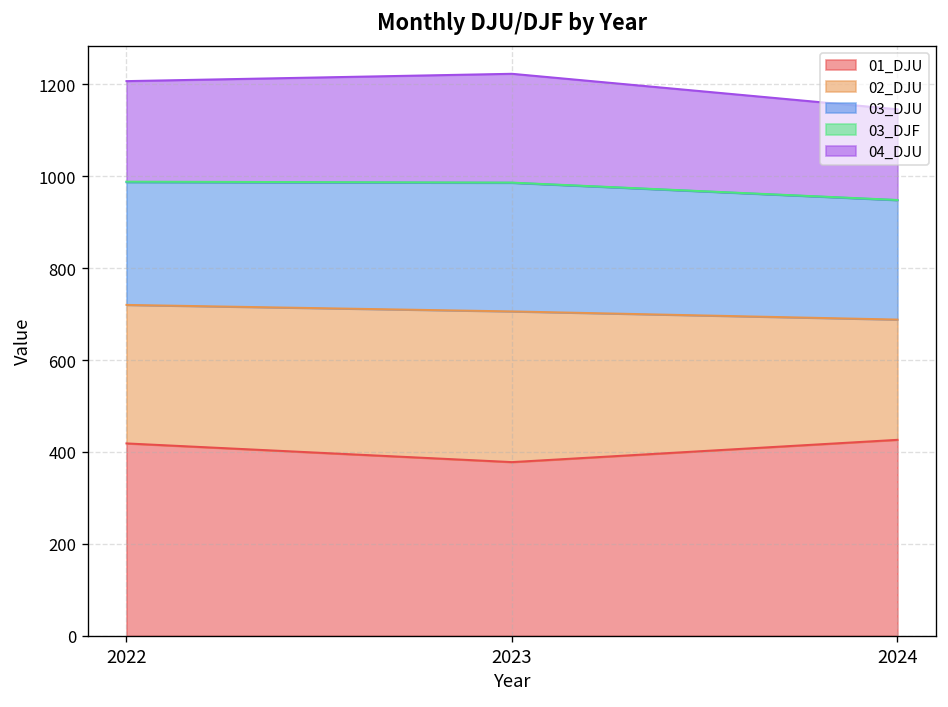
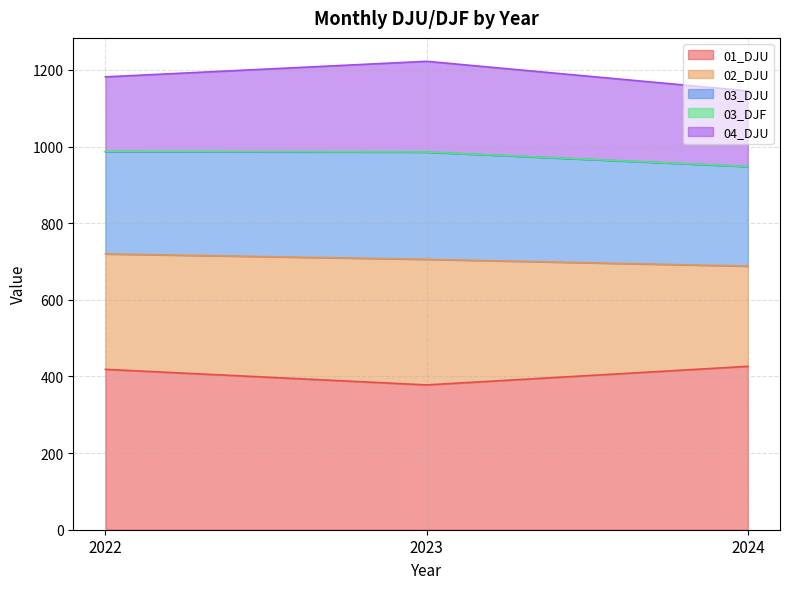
  {
    "04_DJU": {
-     "2022": 220,
+     "2022": 190,
      "2023": 240
    }
  }
